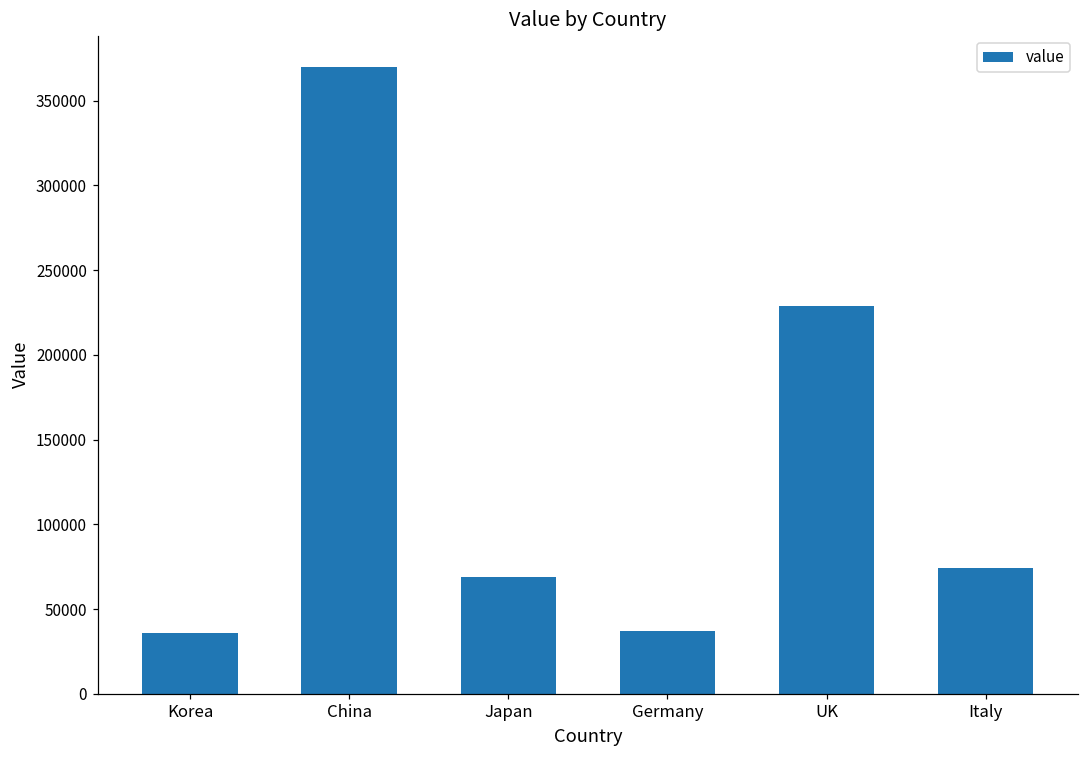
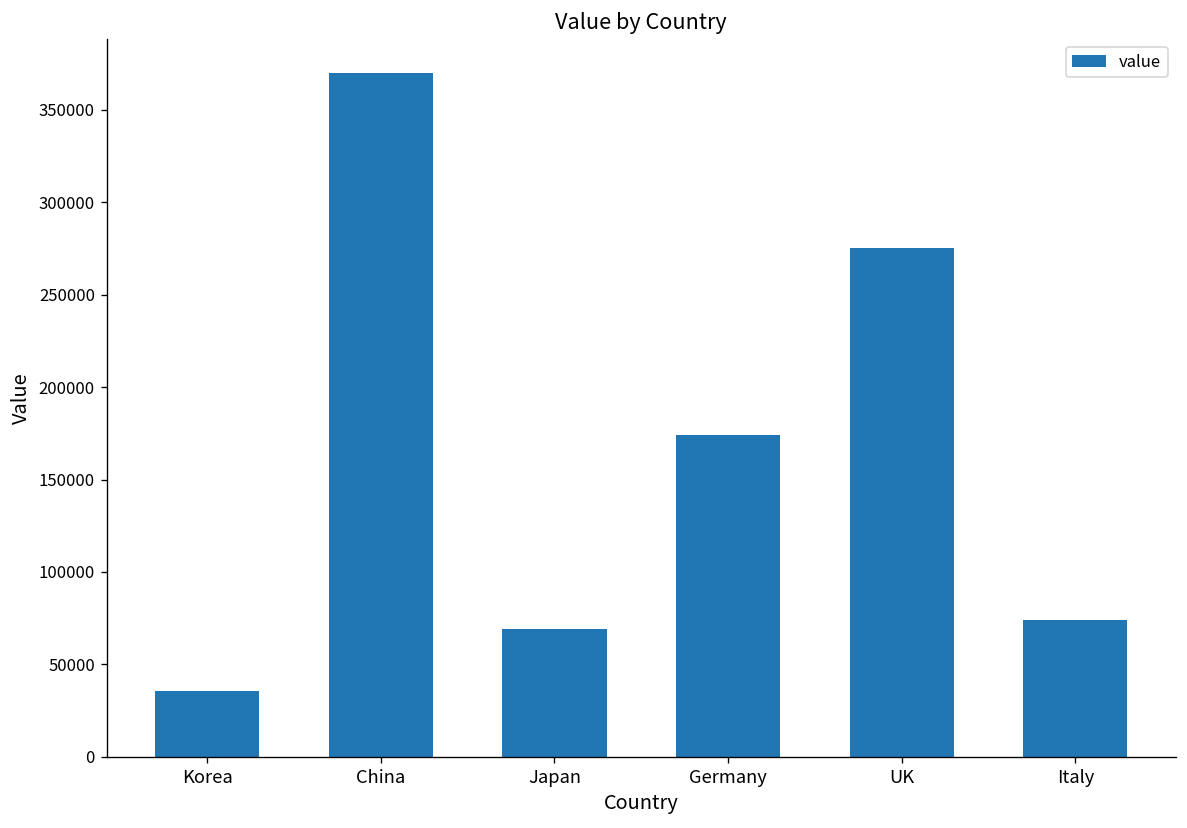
  {
    "Korea": 36000,
    "China": 370000,
    "Japan": 69000,
-   "Germany": 37000,
-   "UK": 229000,
+   "Germany": 174000,
+   "UK": 275000,
    "Italy": 74000
  }
